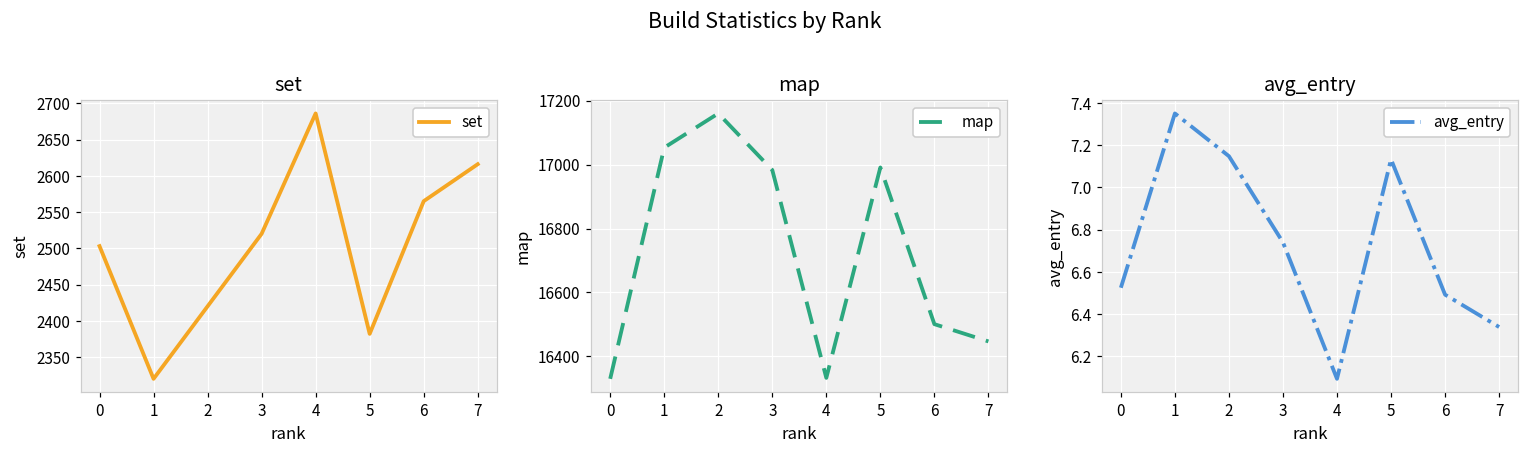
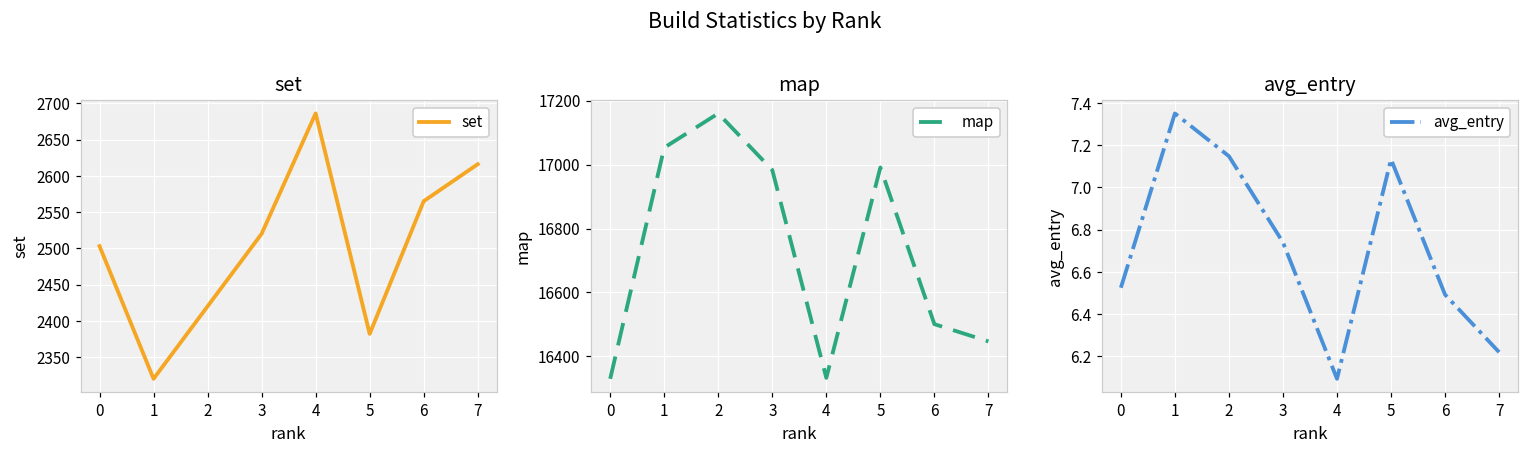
  {
    "set": {
      "0": 2500,
      "1": 2320,
      "2": 2420,
      "3": 2520,
      "4": 2690,
      "5": 2380,
      "6": 2570,
      "7": 2620
    },
    "map": {
      "0": 16330,
      "1": 17050,
      "2": 17160,
      "3": 16980,
      "4": 16330,
      "5": 16990,
      "6": 16500,
      "7": 16450
    },
    "avg_entry": {
      "0": 6.52,
      "1": 7.35,
      "2": 7.15,
      "3": 6.74,
      "4": 6.09,
      "5": 7.13,
      "6": 6.49,
-     "7": 6.34
+     "7": 6.22
    }
  }
